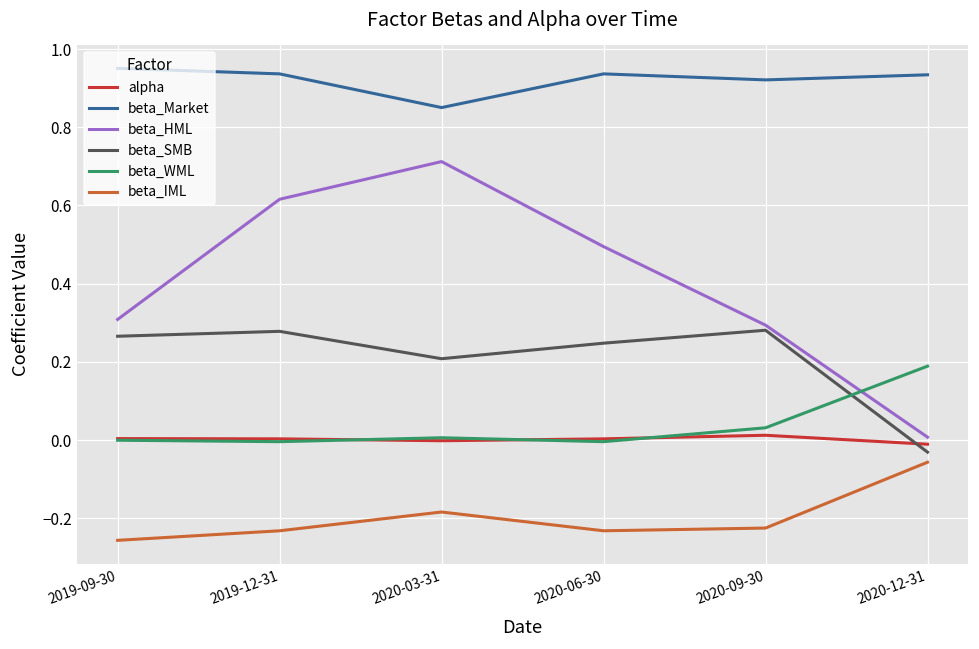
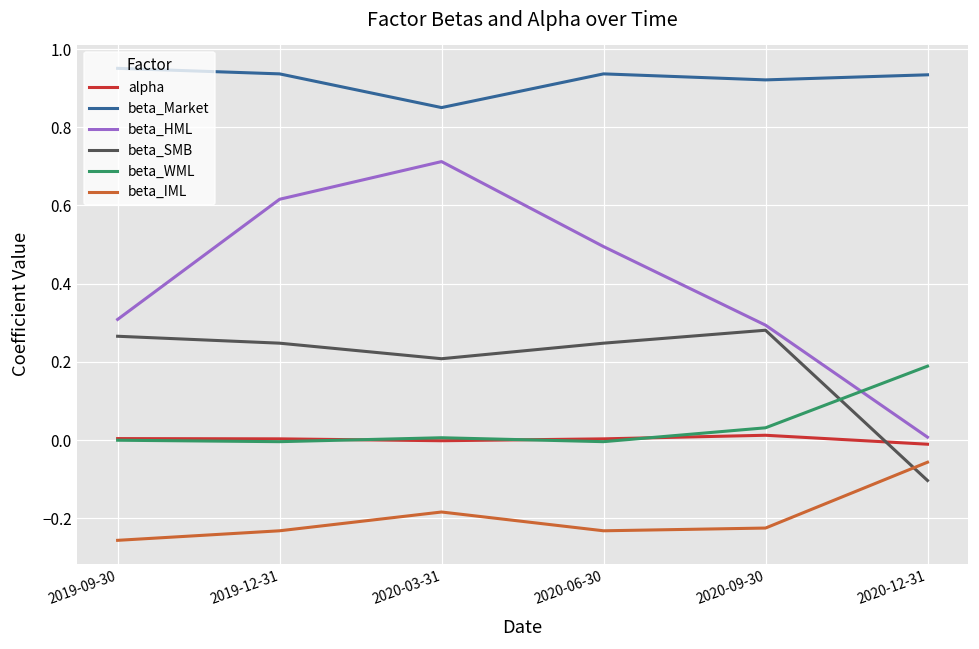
  {
    "beta_Market": {
      "2019-12-31": 0.94,
      "2020-03-31": 0.85,
      "2020-06-30": 0.94,
      "2020-09-30": 0.92,
      "2020-12-31": 0.93
    },
    "beta_HML": {
      "2019-09-30": 0.31,
      "2019-12-31": 0.62,
      "2020-03-31": 0.71,
      "2020-06-30": 0.49,
      "2020-09-30": 0.29,
      "2020-12-31": 0.01
    },
    "beta_SMB": {
      "2019-09-30": 0.27,
-     "2019-12-31": 0.28,
+     "2019-12-31": 0.25,
      "2020-03-31": 0.21,
      "2020-06-30": 0.25,
      "2020-09-30": 0.28,
-     "2020-12-31": -0.03
+     "2020-12-31": -0.10
    },
    "beta_WML": {
      "2020-03-31": 0.01,
      "2020-09-30": 0.03,
      "2020-12-31": 0.19
    }
  }
